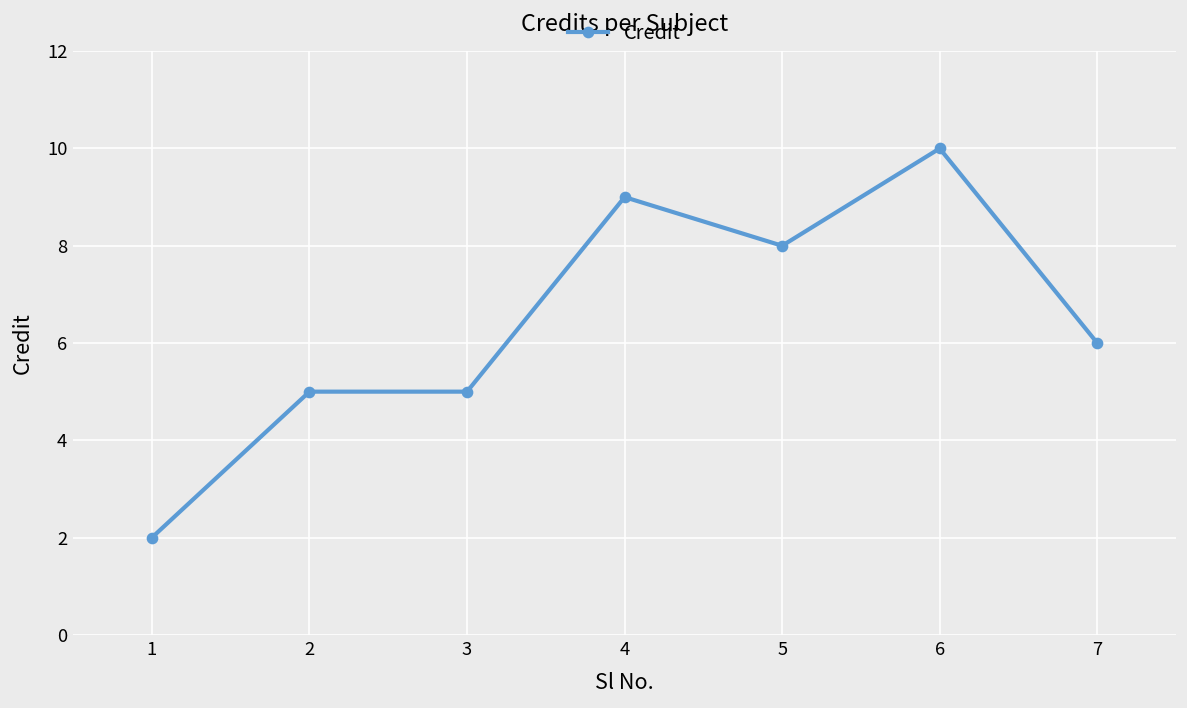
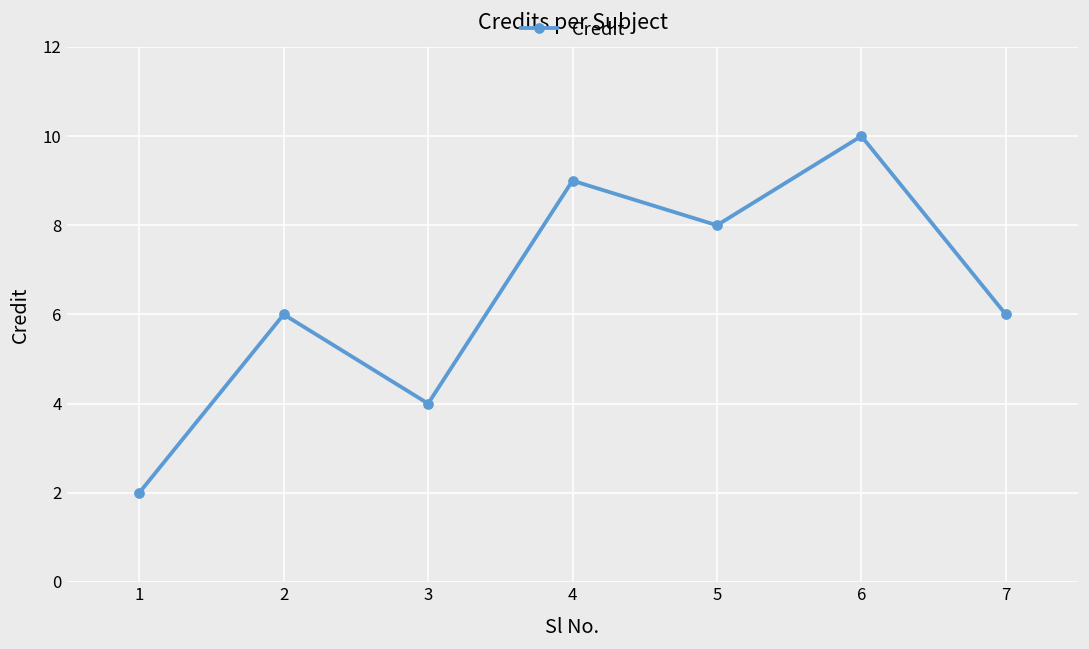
  {
    "1": 2,
-   "2": 5,
-   "3": 5,
+   "2": 6,
+   "3": 4,
    "4": 9,
    "5": 8,
    "6": 10,
    "7": 6
  }
